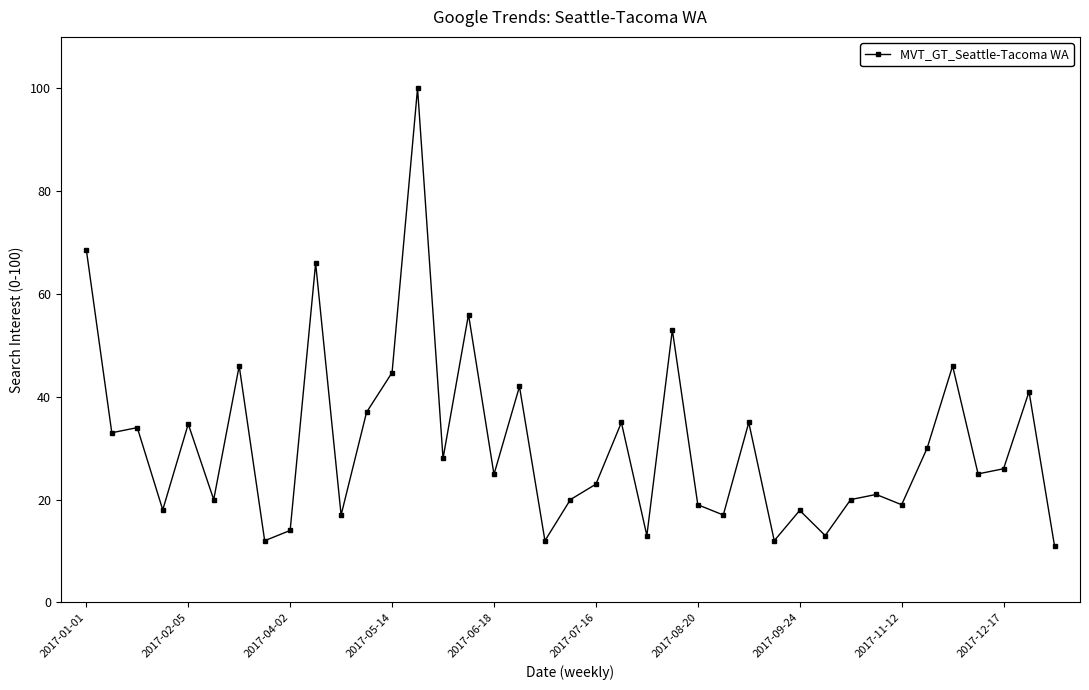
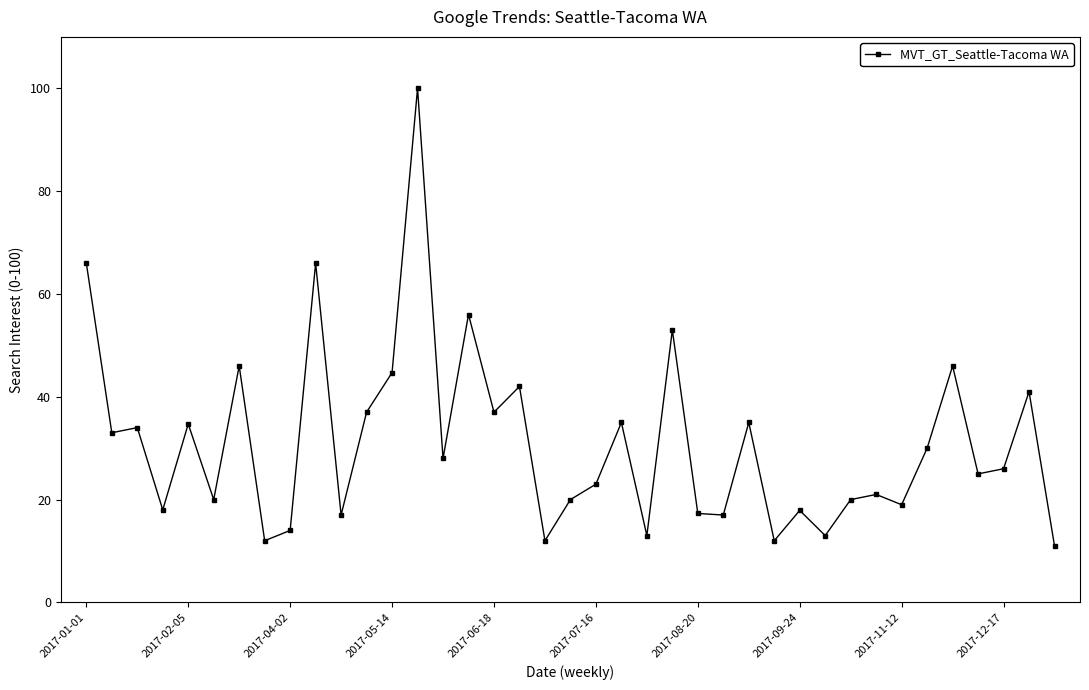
  {
-   "2017-01-01": 69,
+   "2017-01-01": 66,
    "2017-02-05": 35,
    "2017-04-02": 14,
    "2017-05-14": 45,
-   "2017-06-18": 25,
+   "2017-06-18": 37,
    "2017-07-16": 23,
-   "2017-08-20": 19,
+   "2017-08-20": 17,
    "2017-09-24": 18,
    "2017-11-12": 19,
    "2017-12-17": 26
  }
